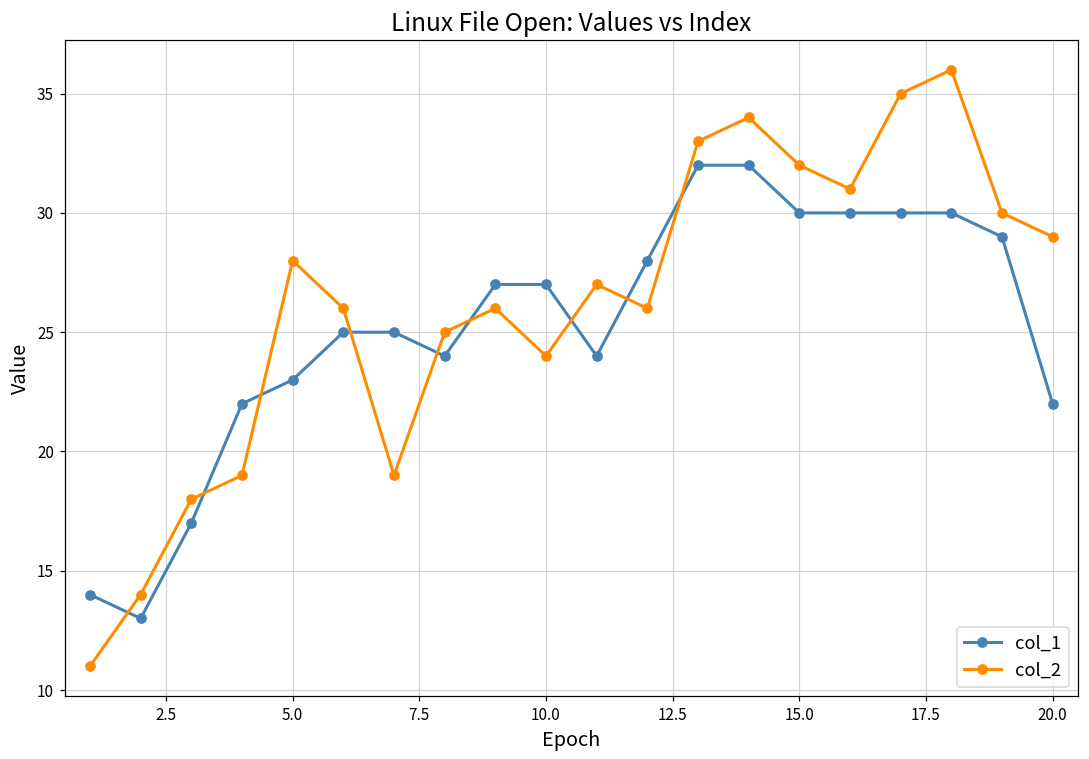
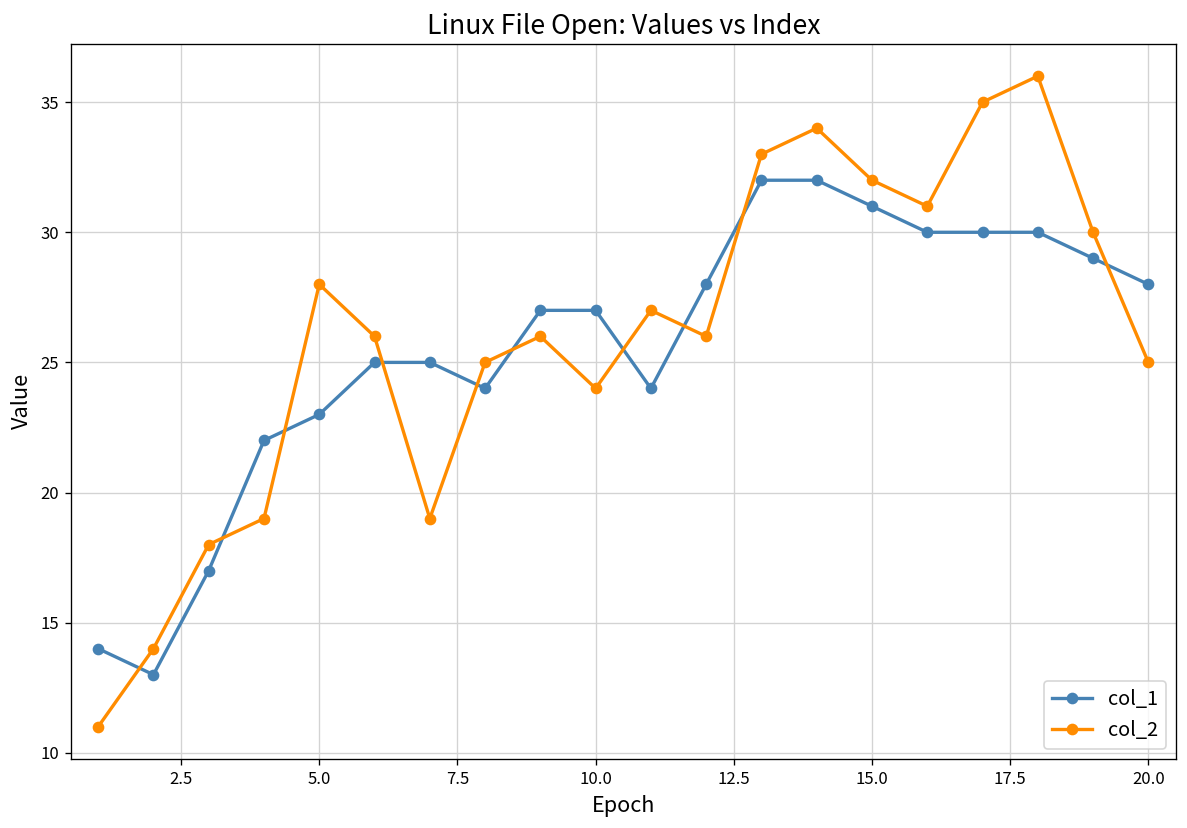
  {
    "col_1": {
      "5.0": 23,
      "10.0": 27,
-     "15.0": 30,
-     "20.0": 22
+     "15.0": 31,
+     "20.0": 28
    },
    "col_2": {
      "5.0": 28,
      "10.0": 24,
      "15.0": 32,
-     "20.0": 29
+     "20.0": 25
    }
  }
